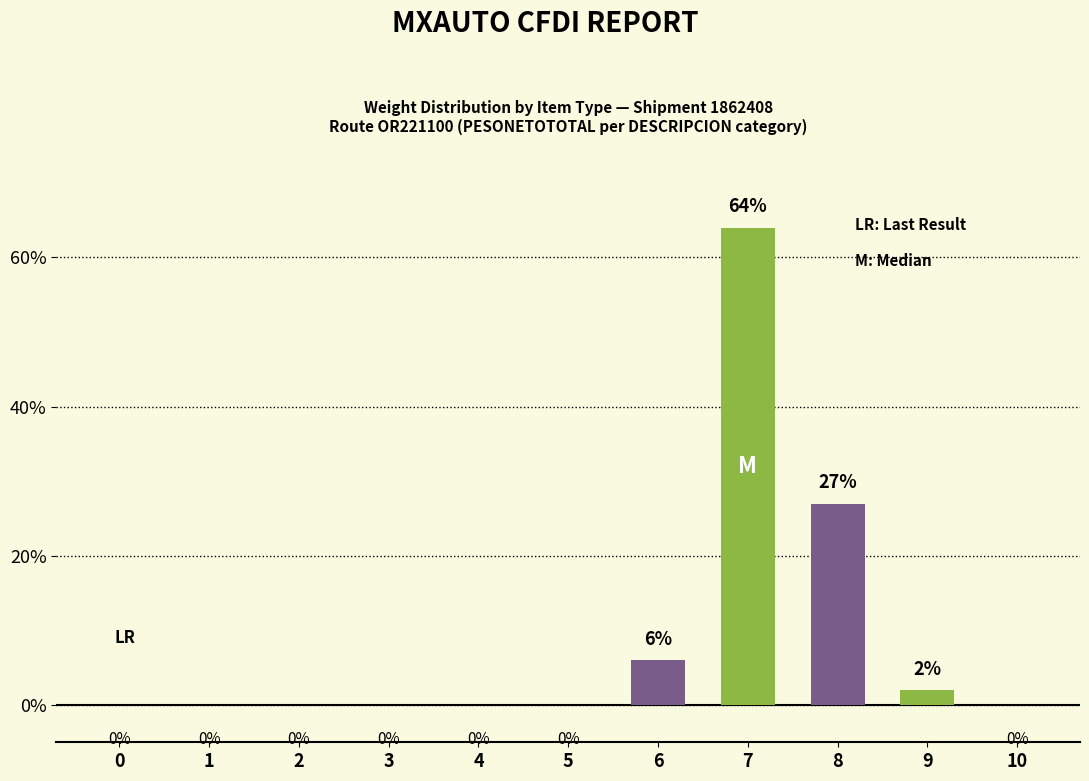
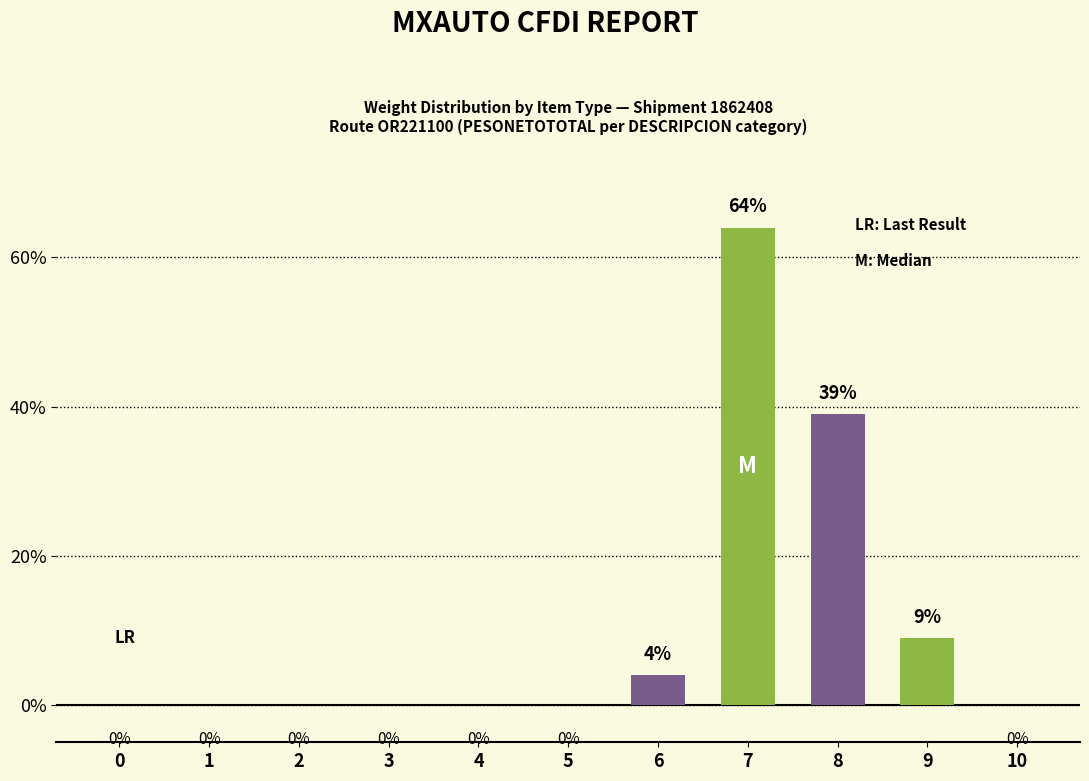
  {
-   "6": "6%",
+   "6": "4%",
    "7": "64%",
-   "8": "27%",
-   "9": "2%"
+   "8": "39%",
+   "9": "9%"
  }
